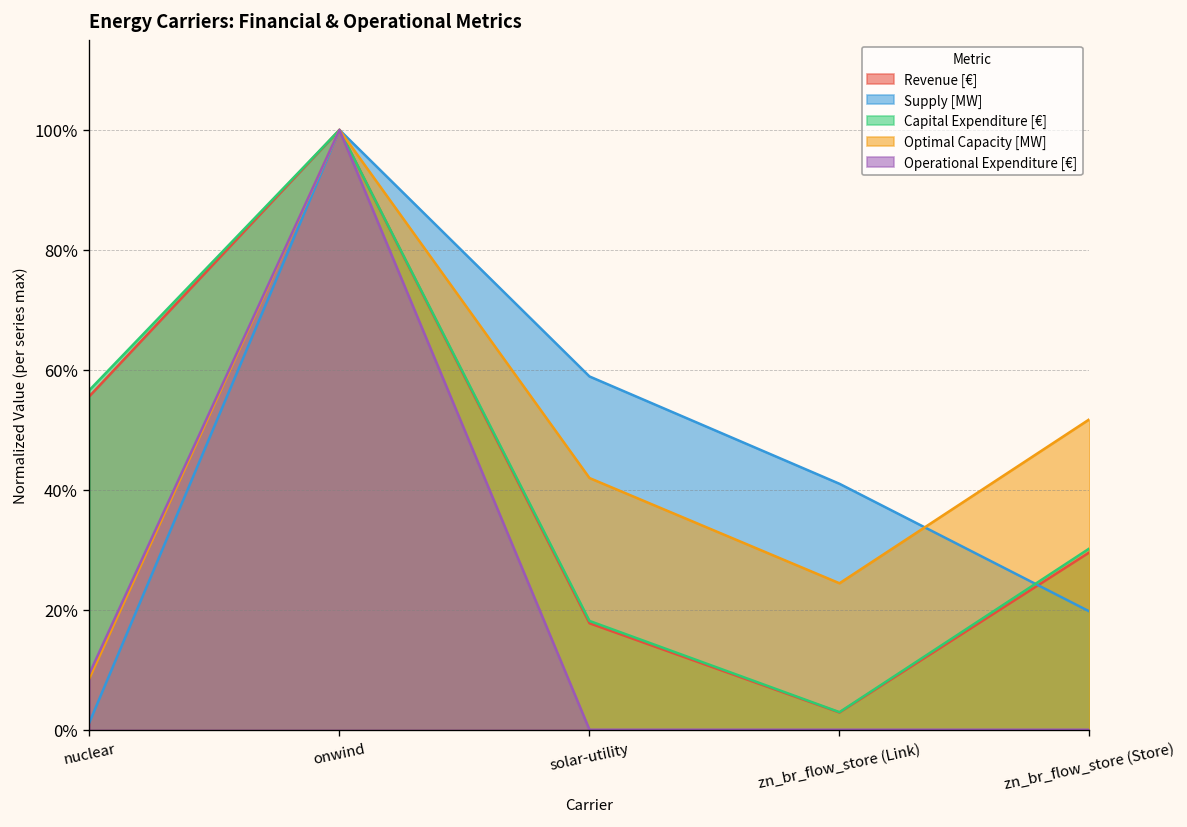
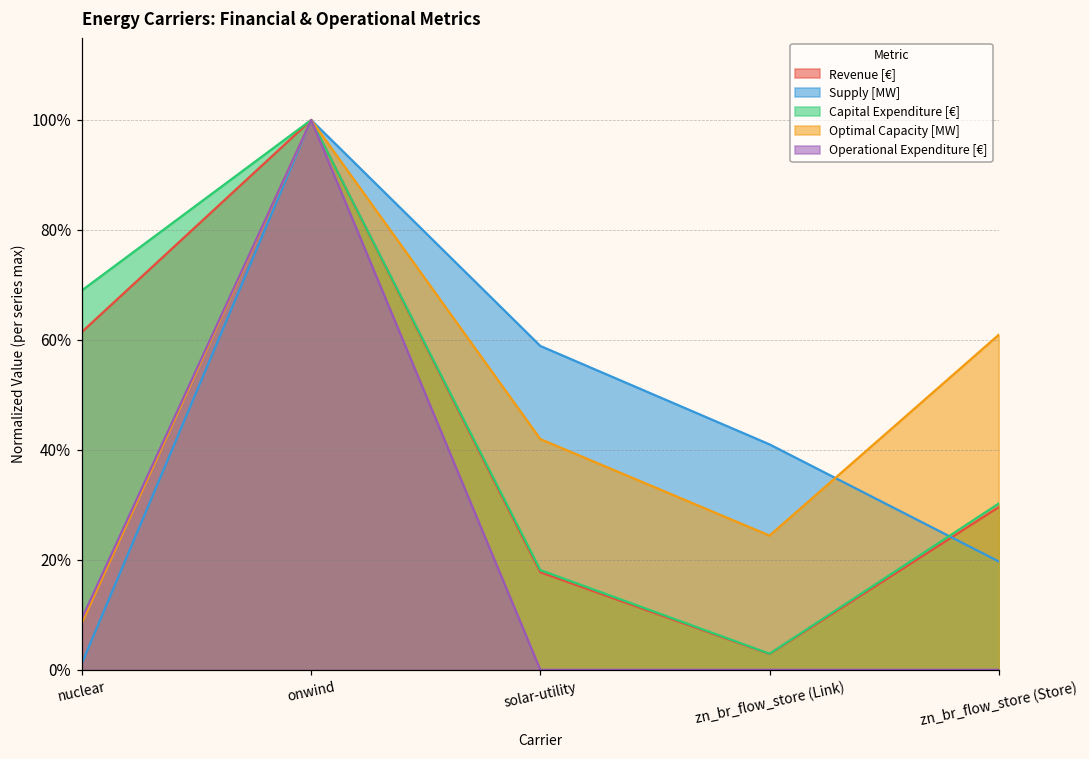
  {
    "Revenue [€]": {
-     "nuclear": "56%",
+     "nuclear": "61%",
      "zn_br_flow_store (Store)": "30%"
    },
    "Supply [MW]": {
      "nuclear": "1%",
      "solar-utility": "59%",
      "zn_br_flow_store (Link)": "41%",
      "zn_br_flow_store (Store)": "20%"
    },
    "Capital Expenditure [€]": {
-     "nuclear": "57%",
+     "nuclear": "69%",
      "zn_br_flow_store (Store)": "30%"
    },
    "Optimal Capacity [MW]": {
      "nuclear": "9%",
      "solar-utility": "42%",
      "zn_br_flow_store (Link)": "24%",
-     "zn_br_flow_store (Store)": "52%"
+     "zn_br_flow_store (Store)": "61%"
    },
    "Operational Expenditure [€]": {
      "nuclear": "9%",
      "solar-utility": "0%",
      "zn_br_flow_store (Link)": "0%",
      "zn_br_flow_store (Store)": "0%"
    }
  }
